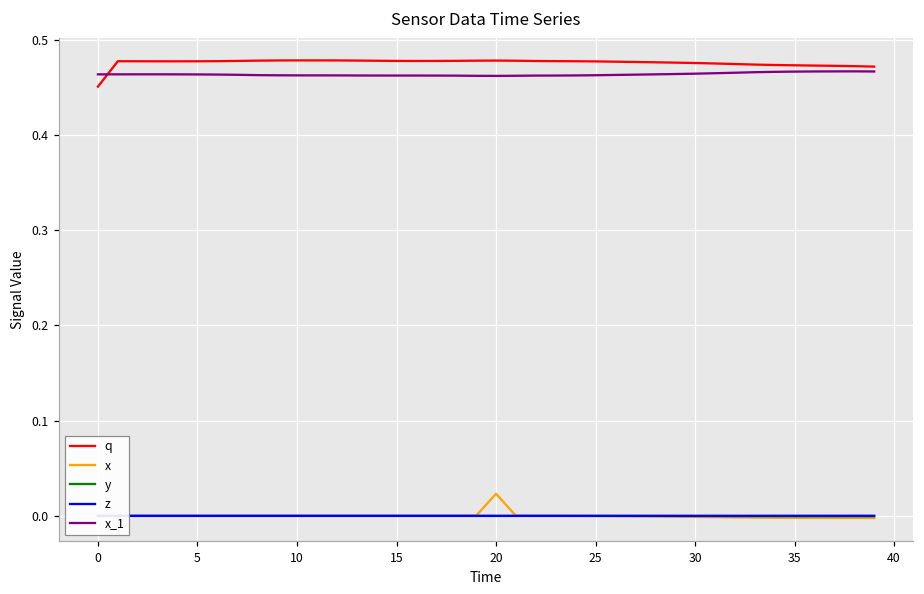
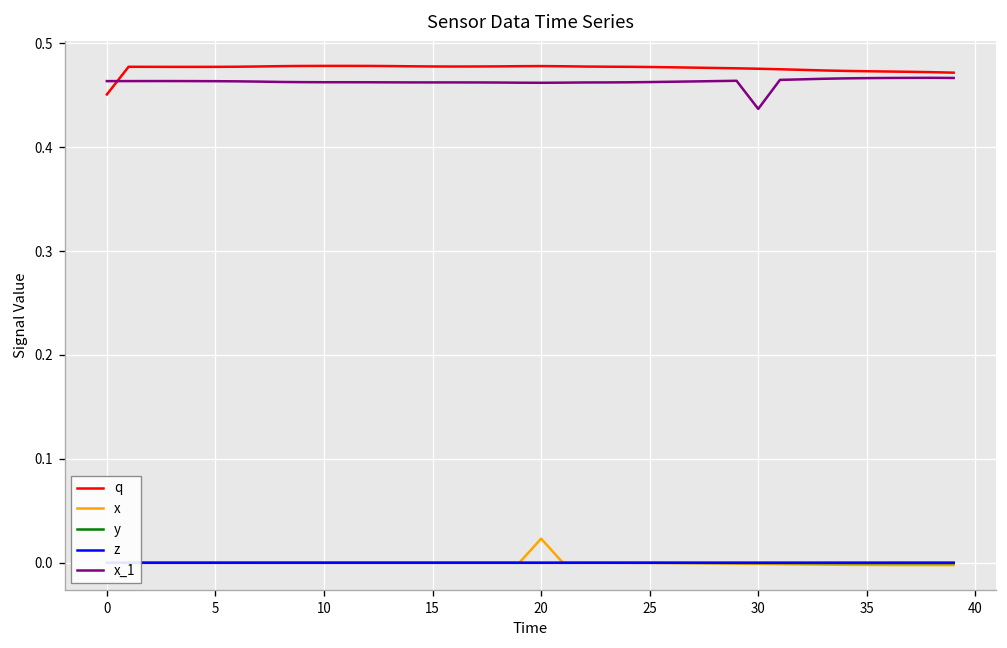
  {
    "q": {
      "0": 0.45,
      "5": 0.48,
      "10": 0.48,
      "15": 0.48,
      "20": 0.48,
      "25": 0.48,
      "30": 0.48,
      "35": 0.47
    },
    "x": {
      "20": 0.02
    },
    "z": {
      "20": 0.00
    },
    "x_1": {
      "0": 0.46,
      "5": 0.46,
      "10": 0.46,
      "15": 0.46,
      "20": 0.46,
      "25": 0.46,
-     "30": 0.46,
+     "30": 0.44,
      "35": 0.47
    }
  }
